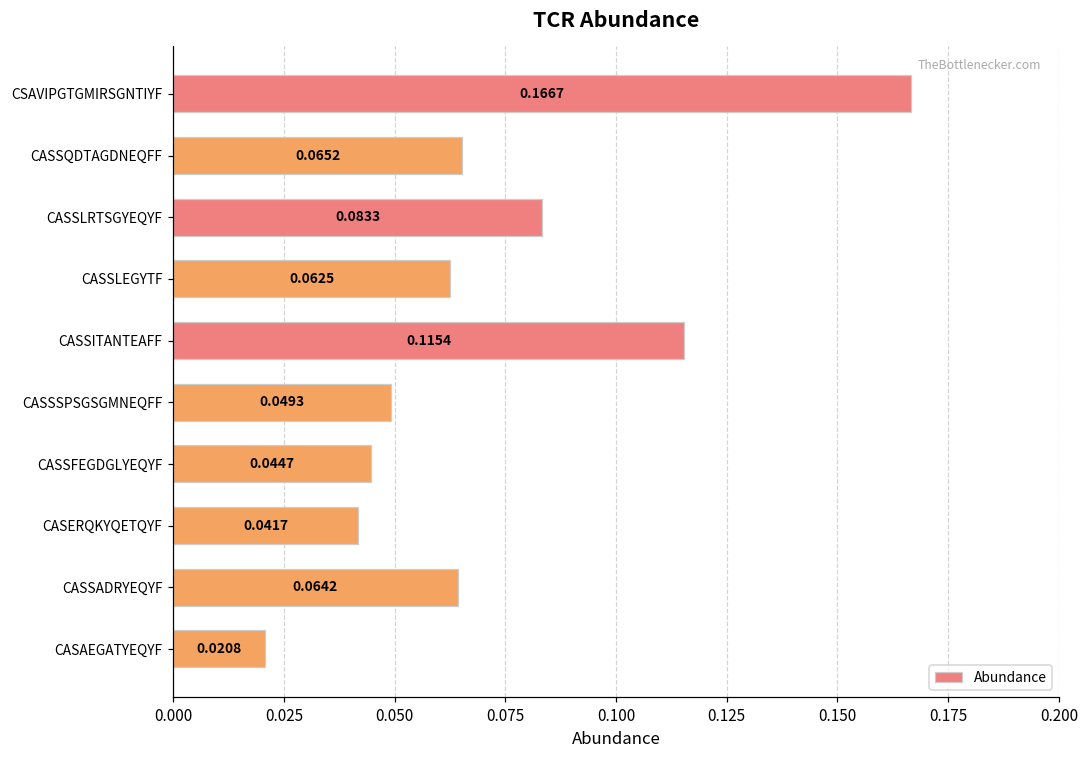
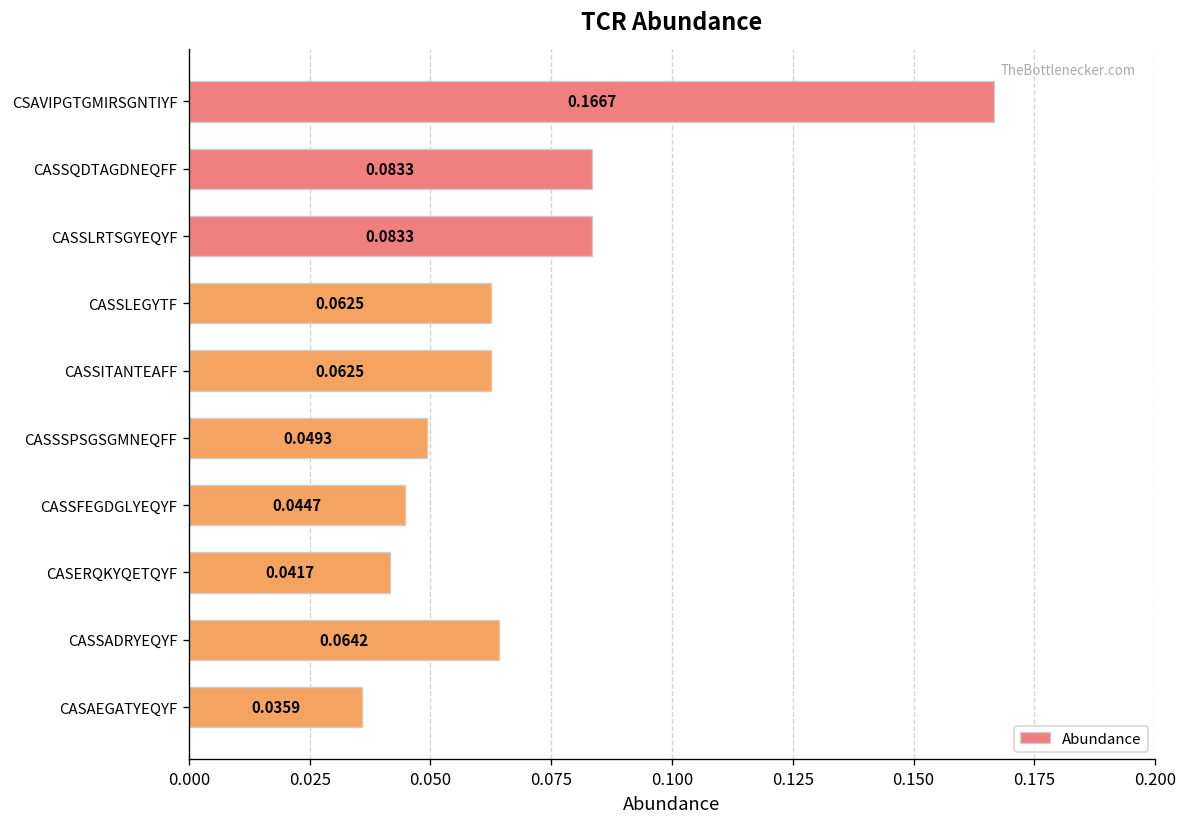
  {
    "CSAVIPGTGMIRSGNTIYF": 0.1667,
-   "CASSQDTAGDNEQFF": 0.0652,
+   "CASSQDTAGDNEQFF": 0.0833,
    "CASSLRTSGYEQYF": 0.0833,
    "CASSLEGYTF": 0.0625,
-   "CASSITANTEAFF": 0.1154,
+   "CASSITANTEAFF": 0.0625,
    "CASSSPSGSGMNEQFF": 0.0493,
    "CASSFEGDGLYEQYF": 0.0447,
    "CASERQKYQETQYF": 0.0417,
    "CASSADRYEQYF": 0.0642,
-   "CASAEGATYEQYF": 0.0208
+   "CASAEGATYEQYF": 0.0359
  }
